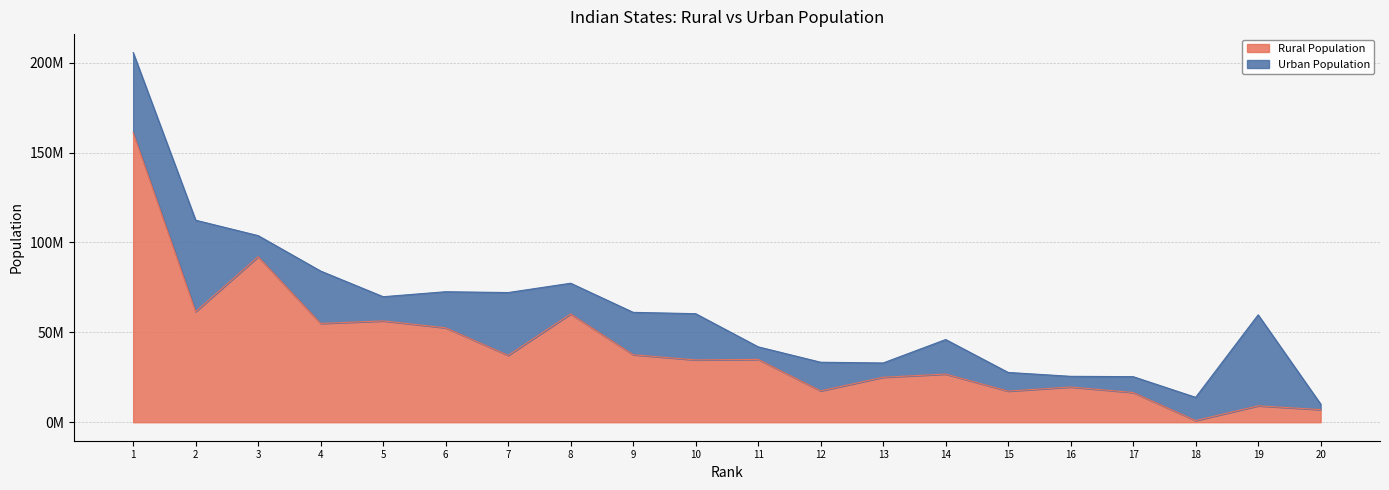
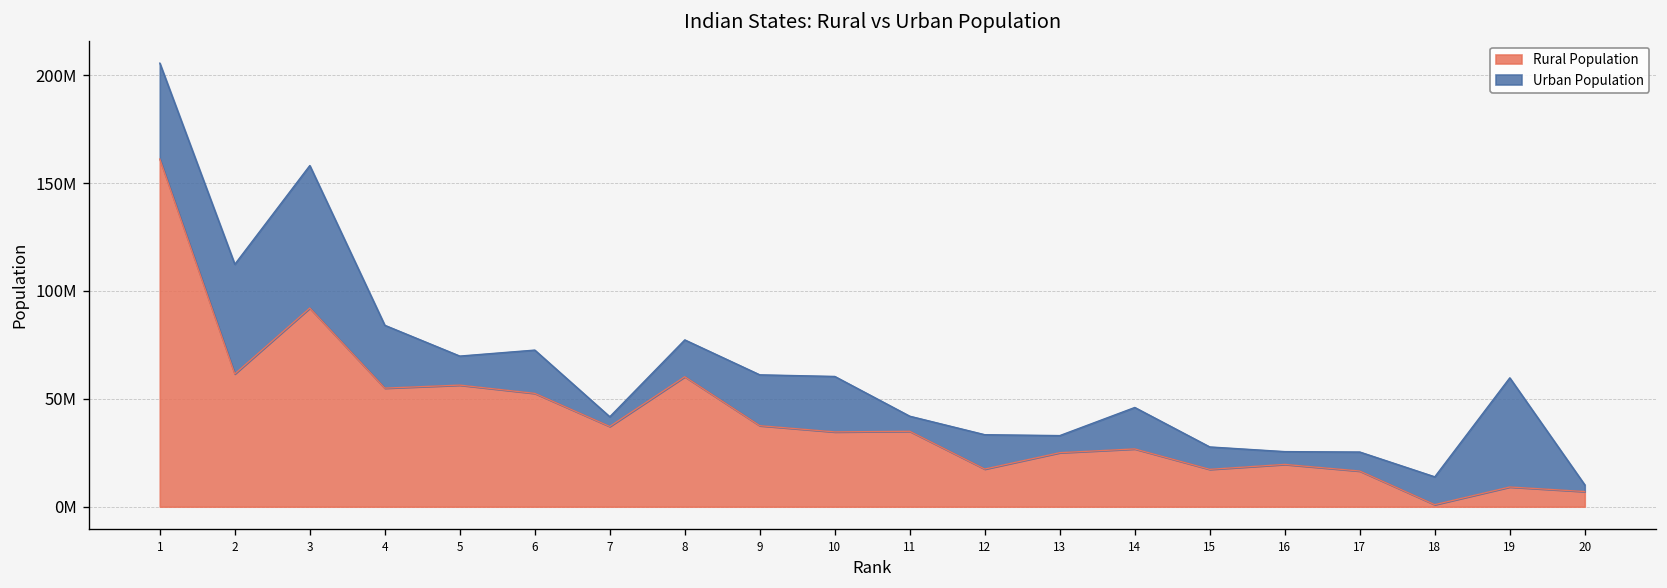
  {
    "Rural Population": {
      "1": 161000000,
      "2": 62000000,
      "3": 92000000,
      "4": 55000000,
      "5": 56000000,
      "6": 53000000,
      "7": 37000000,
      "8": 60000000,
      "9": 38000000,
      "10": 35000000,
      "11": 35000000,
      "12": 17000000,
      "13": 25000000,
      "14": 27000000,
      "15": 17000000,
      "16": 20000000,
      "17": 17000000,
      "18": 1000000,
      "19": 9000000,
      "20": 7000000
    },
    "Urban Population": {
      "1": 44000000,
      "2": 51000000,
-     "3": 12000000,
+     "3": 66000000,
      "4": 29000000,
      "5": 13000000,
      "6": 20000000,
-     "7": 35000000,
+     "7": 5000000,
      "8": 17000000,
      "9": 24000000,
      "10": 26000000,
      "11": 7000000,
      "12": 16000000,
      "13": 8000000,
      "14": 19000000,
      "15": 10000000,
      "16": 6000000,
      "17": 9000000,
      "18": 13000000,
      "19": 51000000,
      "20": 3000000
    }
  }
